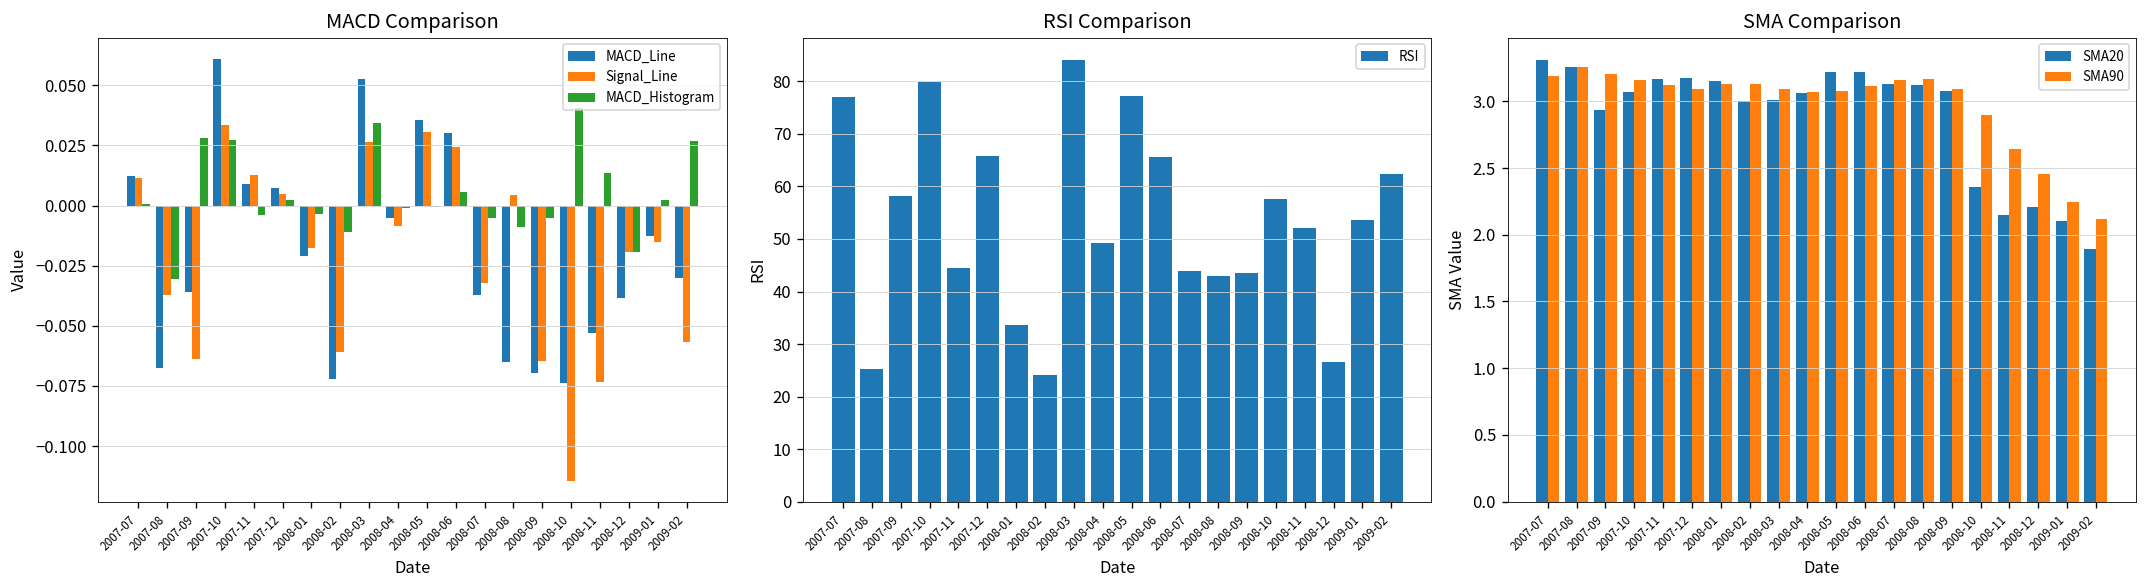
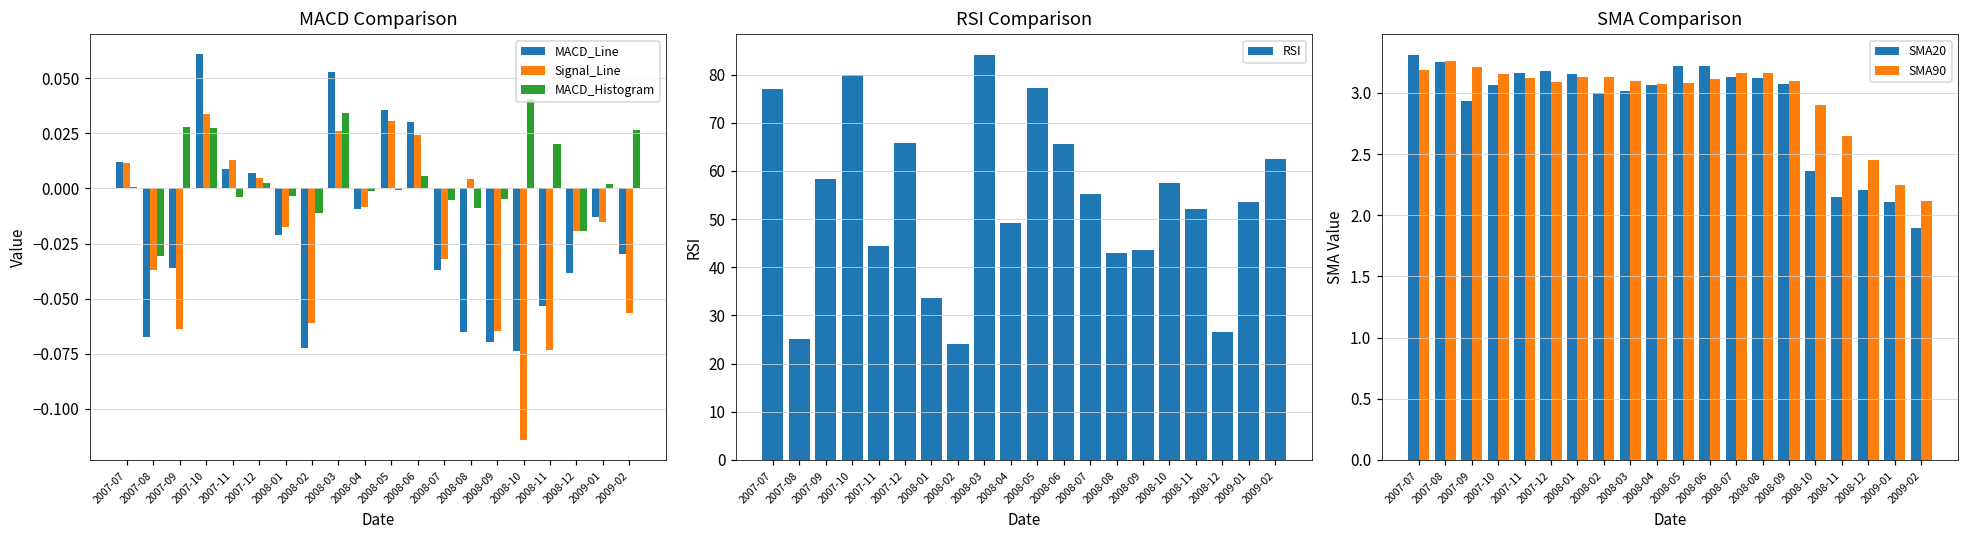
  {
    "MACD Comparison": {
      "MACD_Line": {
        "2007-07": 0.012,
        "2007-08": -0.068,
        "2007-09": -0.036,
        "2007-10": 0.061,
        "2007-11": 0.009,
        "2007-12": 0.007,
        "2008-01": -0.021,
        "2008-02": -0.072,
        "2008-03": 0.053,
-       "2008-04": -0.005,
+       "2008-04": -0.009,
        "2008-05": 0.036,
        "2008-06": 0.030,
        "2008-07": -0.037,
        "2008-08": -0.065,
        "2008-09": -0.070,
        "2008-10": -0.074,
        "2008-11": -0.053,
        "2008-12": -0.038,
        "2009-01": -0.013,
        "2009-02": -0.030
      },
      "Signal_Line": {
        "2007-07": 0.011,
        "2007-08": -0.037,
        "2007-09": -0.064,
        "2007-10": 0.034,
        "2007-11": 0.013,
        "2007-12": 0.005,
        "2008-01": -0.017,
        "2008-02": -0.061,
        "2008-03": 0.026,
        "2008-04": -0.008,
        "2008-05": 0.031,
        "2008-06": 0.024,
        "2008-07": -0.032,
        "2008-08": 0.004,
        "2008-09": -0.065,
        "2008-10": -0.114,
        "2008-11": -0.073,
        "2008-12": -0.019,
        "2009-01": -0.015,
        "2009-02": -0.057
      },
      "MACD_Histogram": {
        "2007-08": -0.031,
        "2007-09": 0.028,
        "2007-10": 0.027,
        "2007-11": -0.004,
        "2007-12": 0.002,
        "2008-01": -0.004,
        "2008-02": -0.011,
        "2008-03": 0.034,
        "2008-06": 0.006,
        "2008-07": -0.005,
        "2008-08": -0.009,
        "2008-09": -0.005,
        "2008-10": 0.041,
-       "2008-11": 0.014,
+       "2008-11": 0.020,
        "2008-12": -0.019,
        "2009-01": 0.002,
        "2009-02": 0.027
      }
    },
    "RSI Comparison": {
      "2007-07": 77,
      "2007-08": 25,
      "2007-09": 58,
      "2007-10": 80,
      "2007-11": 44,
      "2007-12": 66,
      "2008-01": 34,
      "2008-02": 24,
      "2008-03": 84,
      "2008-04": 49,
      "2008-05": 77,
      "2008-06": 66,
-     "2008-07": 44,
+     "2008-07": 55,
      "2008-08": 43,
      "2008-09": 44,
      "2008-10": 58,
      "2008-11": 52,
      "2008-12": 27,
      "2009-01": 54,
      "2009-02": 62
    },
    "SMA Comparison": {
      "SMA20": {
        "2007-07": 3.31,
        "2007-08": 3.25,
        "2007-09": 2.94,
        "2007-10": 3.07,
        "2007-11": 3.17,
        "2007-12": 3.18,
        "2008-01": 3.15,
        "2008-02": 3.00,
        "2008-03": 3.01,
        "2008-04": 3.07,
        "2008-05": 3.22,
        "2008-06": 3.22,
        "2008-07": 3.13,
        "2008-08": 3.12,
        "2008-09": 3.07,
        "2008-10": 2.36,
        "2008-11": 2.15,
        "2008-12": 2.20,
        "2009-01": 2.11,
        "2009-02": 1.90
      },
      "SMA90": {
        "2007-07": 3.19,
        "2007-08": 3.26,
        "2007-09": 3.21,
        "2007-10": 3.16,
        "2007-11": 3.12,
        "2007-12": 3.09,
        "2008-01": 3.13,
        "2008-02": 3.13,
        "2008-03": 3.09,
        "2008-04": 3.07,
        "2008-05": 3.08,
        "2008-06": 3.11,
        "2008-07": 3.16,
        "2008-08": 3.16,
        "2008-09": 3.10,
        "2008-10": 2.90,
        "2008-11": 2.65,
        "2008-12": 2.45,
        "2009-01": 2.25,
        "2009-02": 2.12
      }
    }
  }
